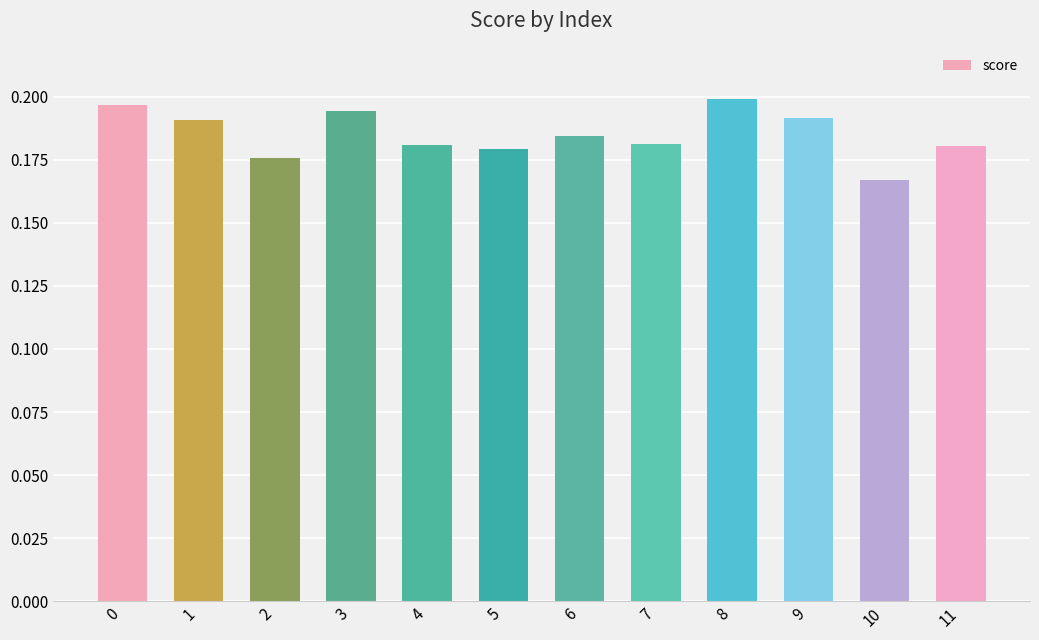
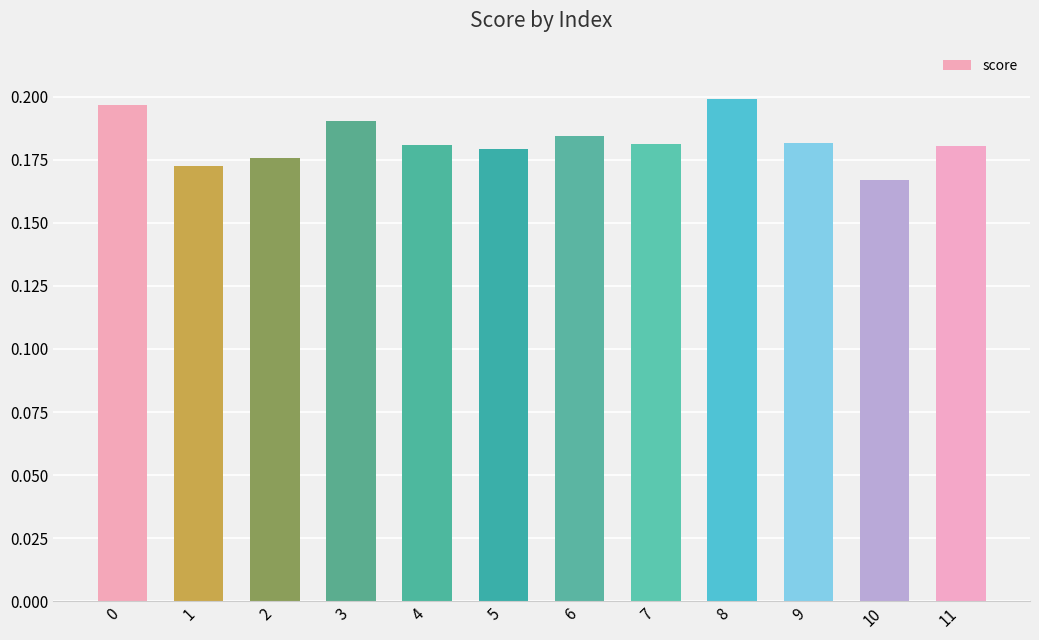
  {
    "0": 0.197,
-   "1": 0.191,
+   "1": 0.172,
    "2": 0.176,
-   "3": 0.195,
+   "3": 0.191,
    "4": 0.181,
    "5": 0.179,
    "6": 0.184,
    "7": 0.181,
    "8": 0.199,
-   "9": 0.192,
+   "9": 0.182,
    "10": 0.167,
    "11": 0.180
  }
